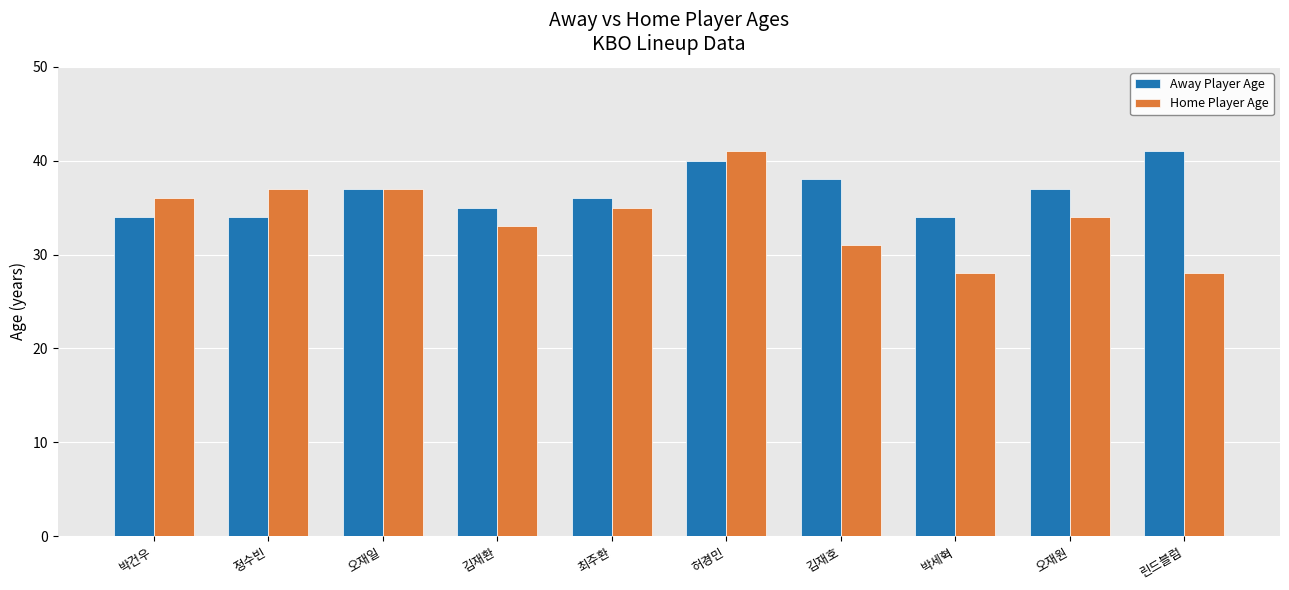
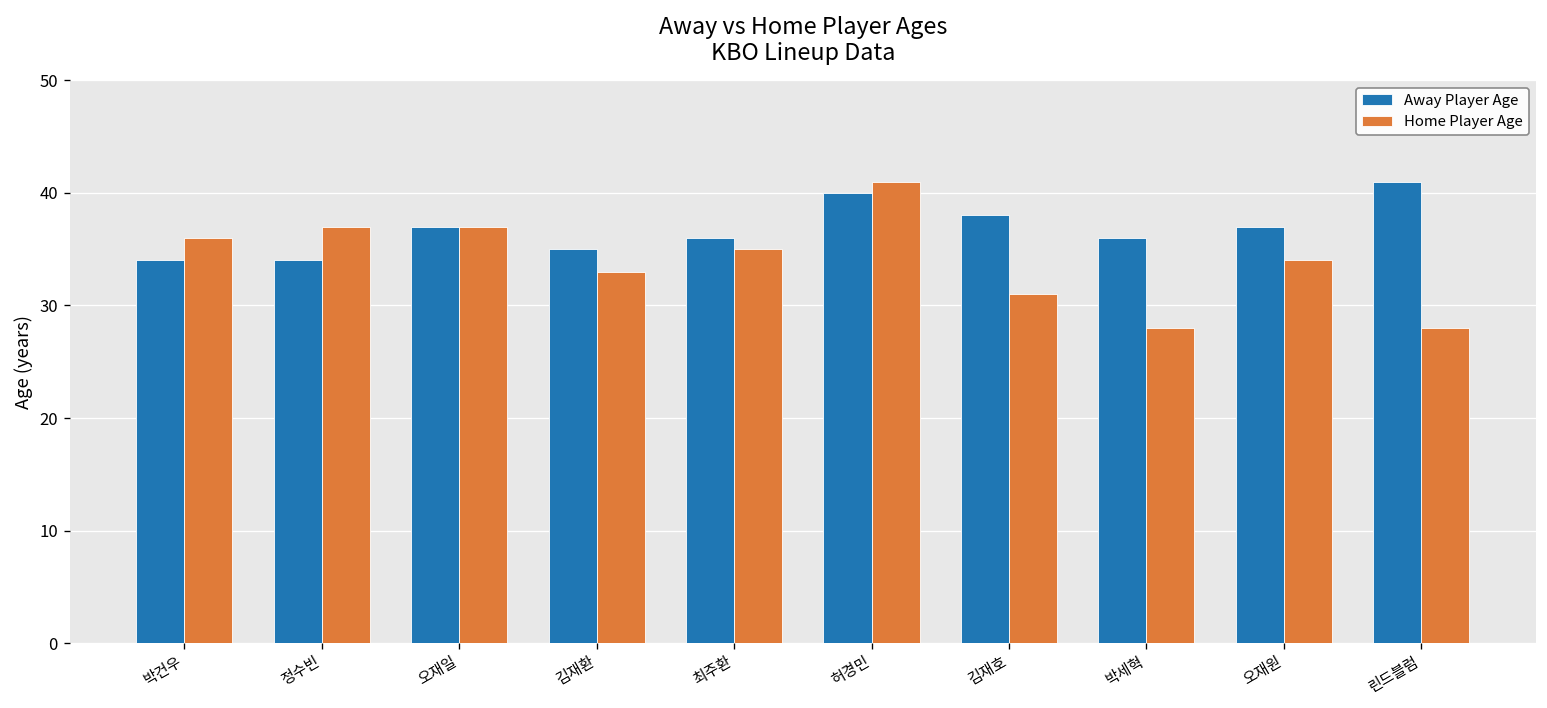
  {
    "Away Player Age": {
      "박건우": 34,
      "정수빈": 34,
      "오재일": 37,
      "김재환": 35,
      "최주환": 36,
      "허경민": 40,
      "김재호": 38,
-     "박세혁": 34,
+     "박세혁": 36,
      "오재원": 37,
      "린드블럼": 41
    },
    "Home Player Age": {
      "박건우": 36,
      "정수빈": 37,
      "오재일": 37,
      "김재환": 33,
      "최주환": 35,
      "허경민": 41,
      "김재호": 31,
      "박세혁": 28,
      "오재원": 34,
      "린드블럼": 28
    }
  }
